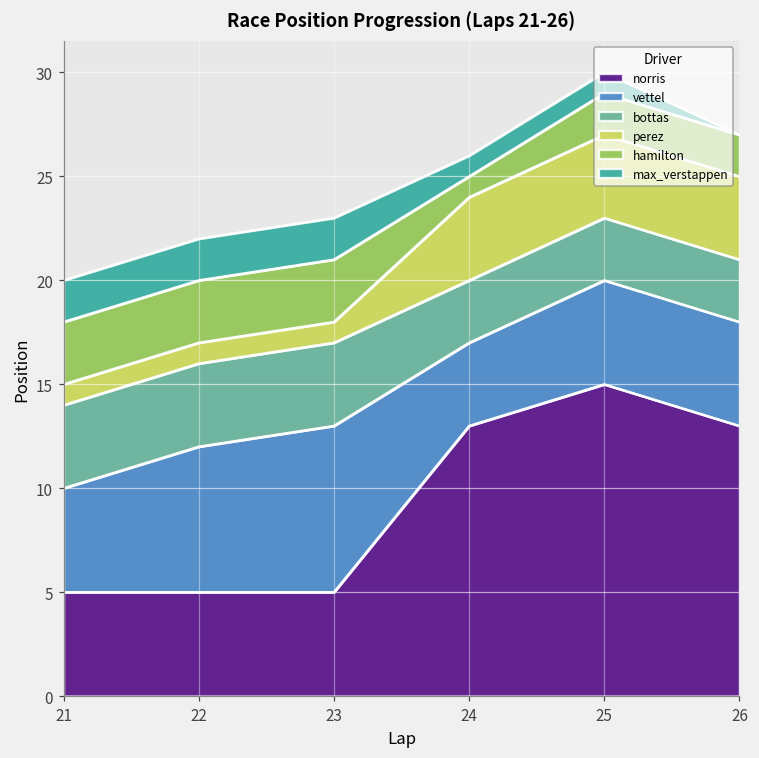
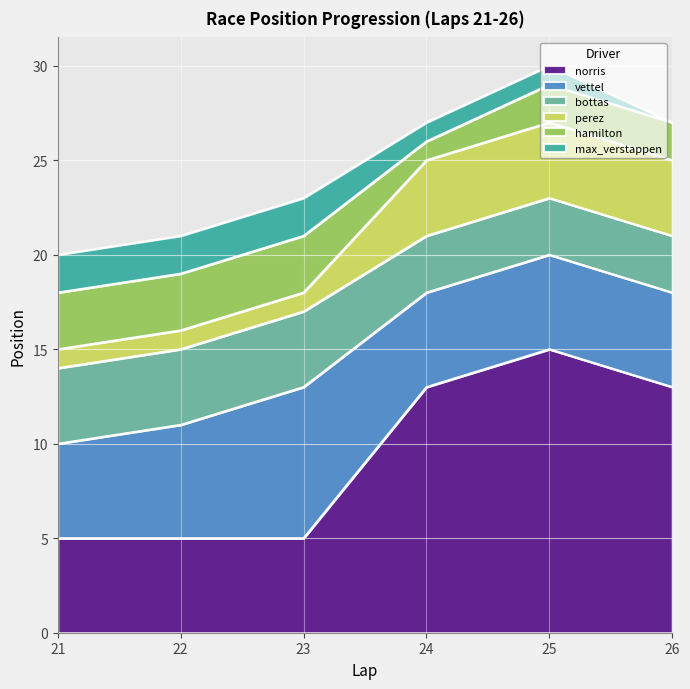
  {
    "norris": {
      "21": 5,
      "22": 5,
      "23": 5,
      "24": 13,
      "25": 15,
      "26": 13
    },
    "vettel": {
      "21": 5,
-     "22": 7,
+     "22": 6,
      "23": 8,
-     "24": 4,
+     "24": 5,
      "25": 5,
      "26": 5
    },
    "perez": {
      "21": 1,
      "22": 1,
      "23": 1,
      "24": 4,
      "26": 4
    },
    "hamilton": {
      "21": 3,
      "22": 3,
      "23": 3,
      "24": 1
    }
  }
